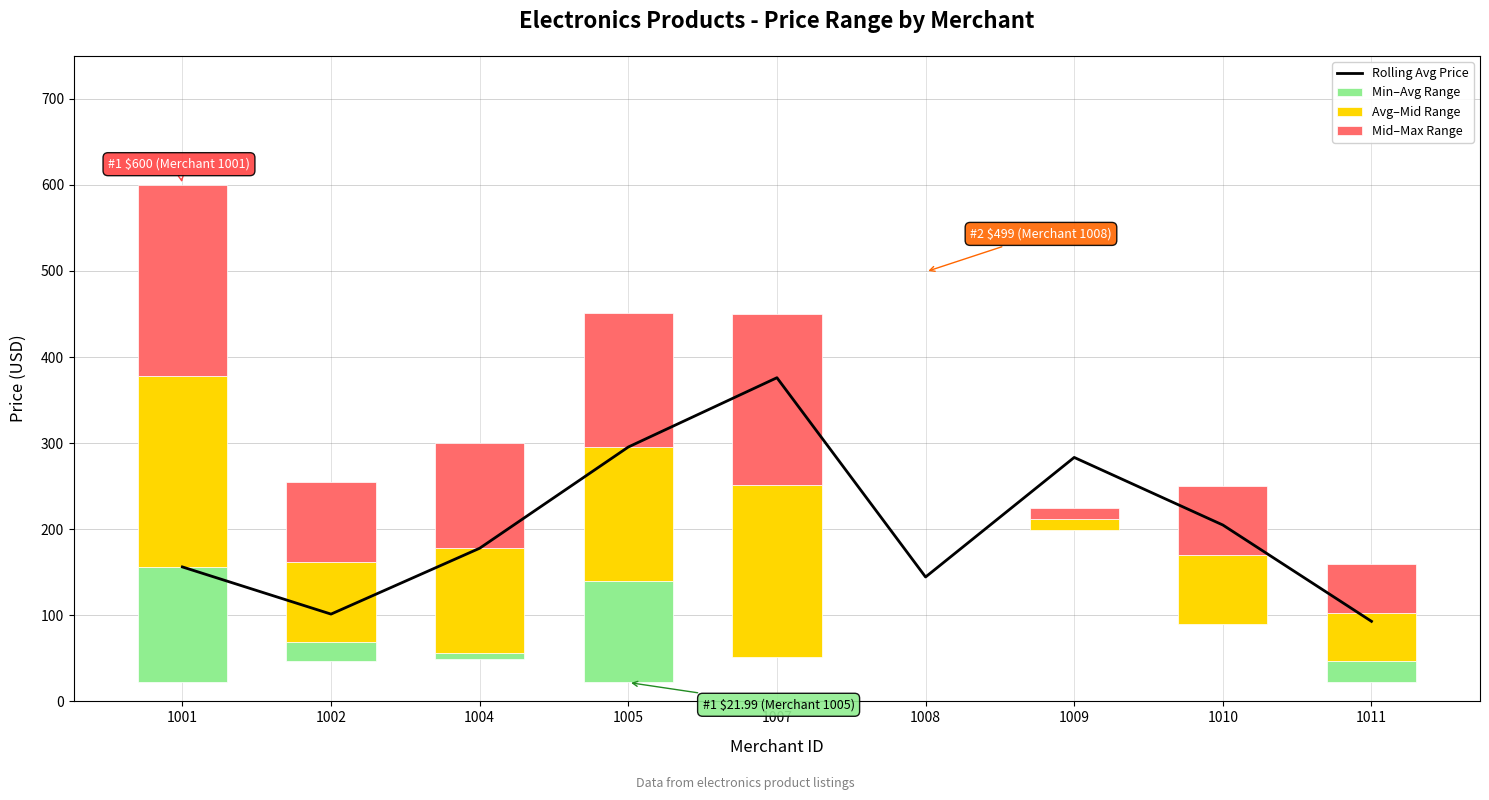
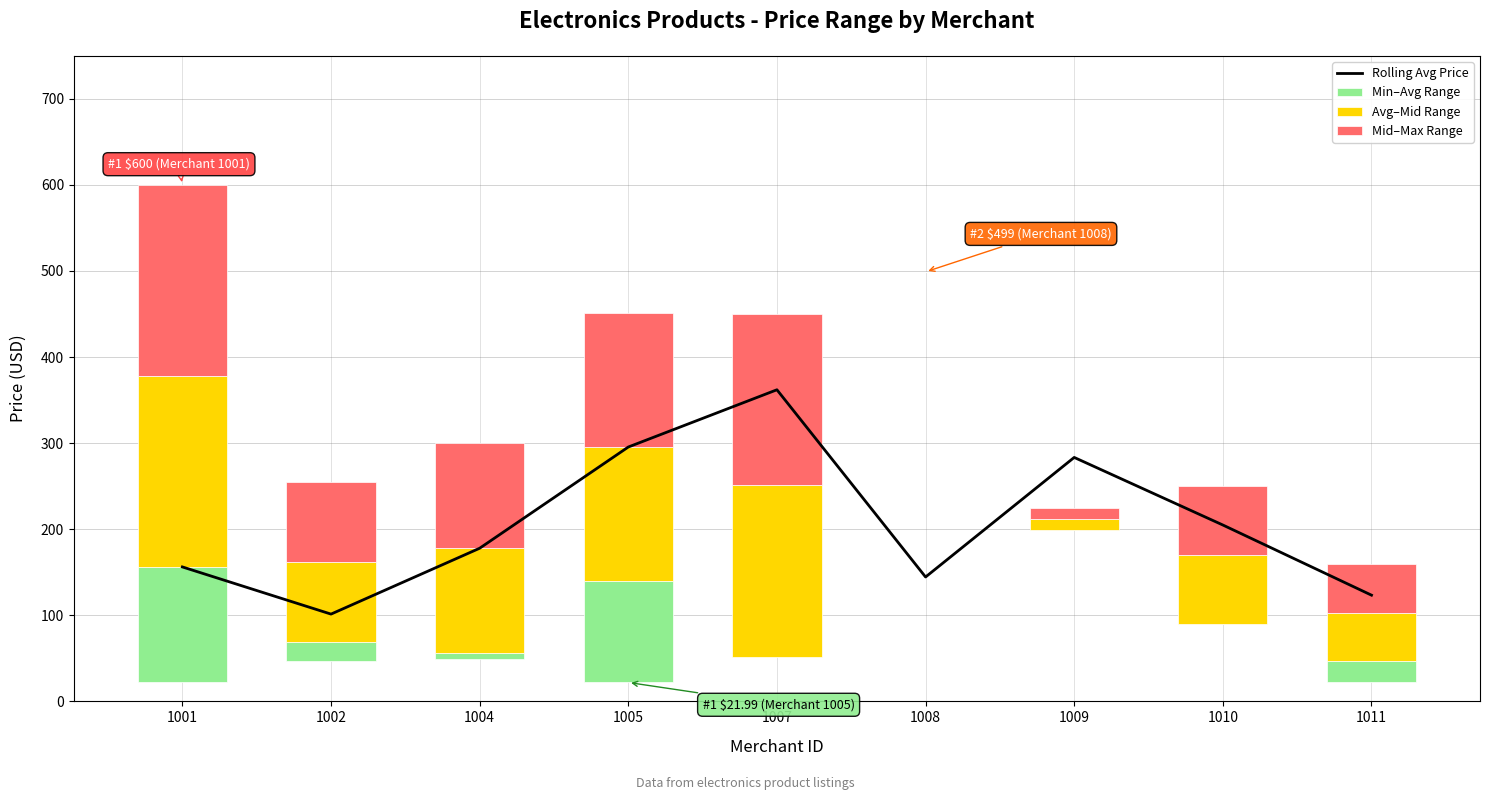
  {
    "Rolling Avg Price": {
      "1001": 160,
      "1002": 100,
      "1004": 180,
      "1005": 300,
-     "1007": 380,
+     "1007": 360,
      "1008": 140,
      "1009": 280,
      "1010": 200,
-     "1011": 90
+     "1011": 120
    },
    "Avg–Mid Range": {
      "1001": 220,
      "1002": 90,
      "1004": 120,
      "1005": 160,
      "1007": 200,
      "1008": 0,
      "1009": 10,
      "1010": 80,
      "1011": 60
    }
  }
